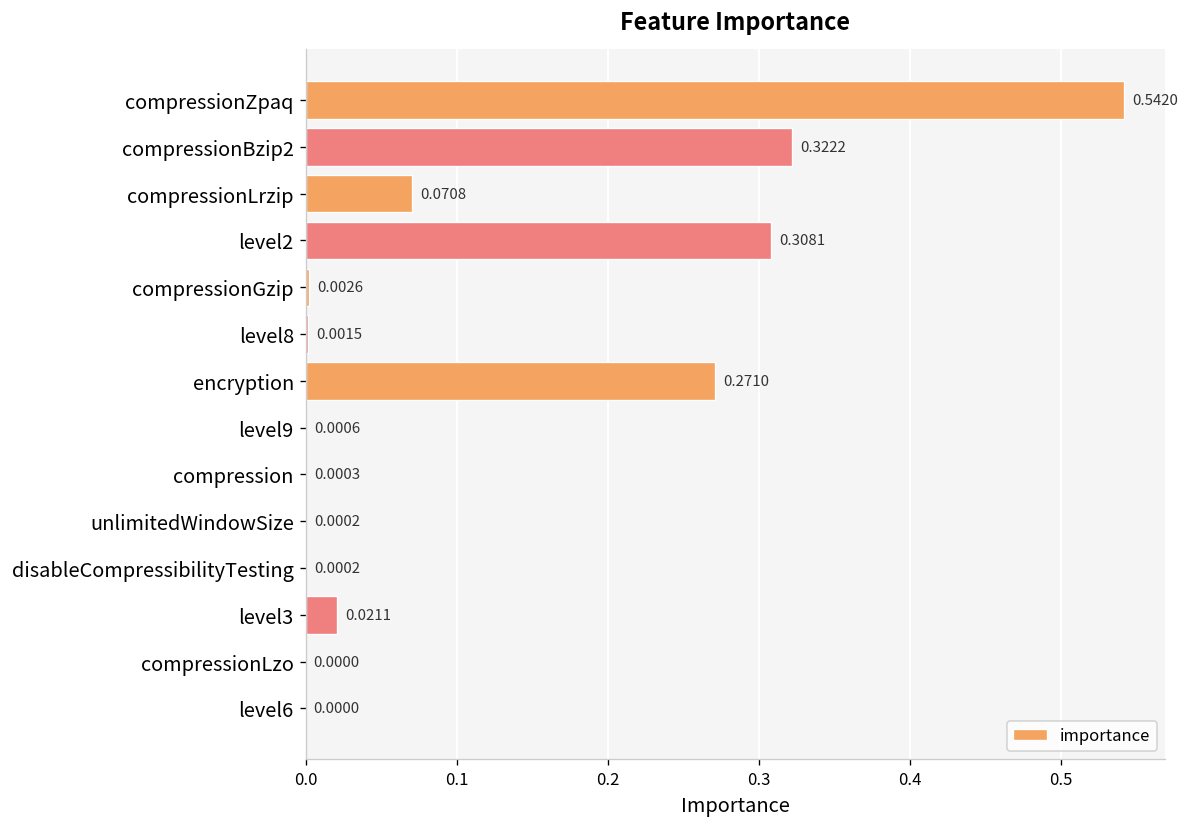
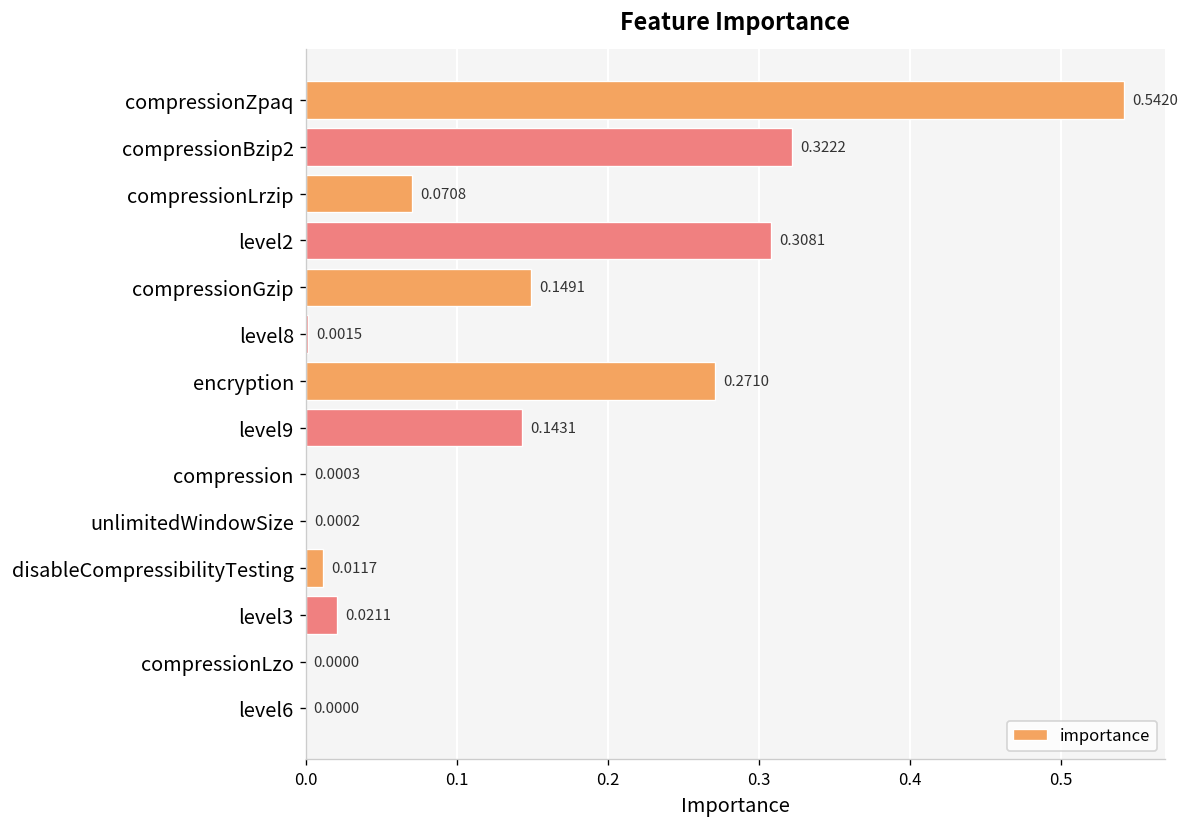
  {
    "compressionZpaq": 0.5420,
    "compressionBzip2": 0.3222,
    "compressionLrzip": 0.0708,
    "level2": 0.3081,
-   "compressionGzip": 0.0026,
+   "compressionGzip": 0.1491,
    "level8": 0.0015,
    "encryption": 0.2710,
-   "level9": 0.0006,
+   "level9": 0.1431,
    "compression": 0.0003,
    "unlimitedWindowSize": 0.0002,
-   "disableCompressibilityTesting": 0.0002,
+   "disableCompressibilityTesting": 0.0117,
    "level3": 0.0211,
    "compressionLzo": 0.0000,
    "level6": 0.0000
  }
